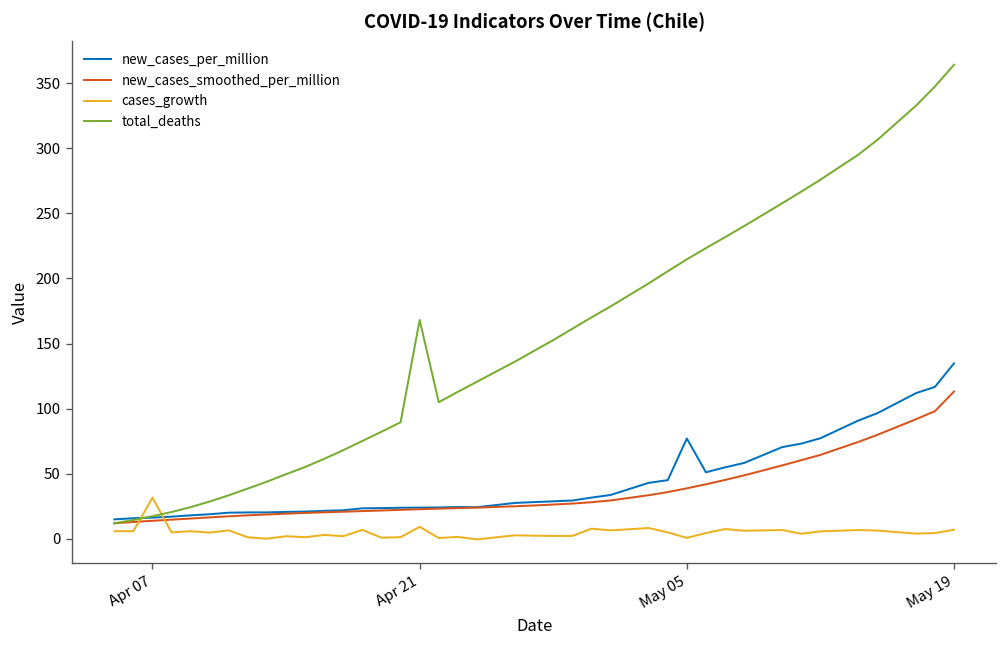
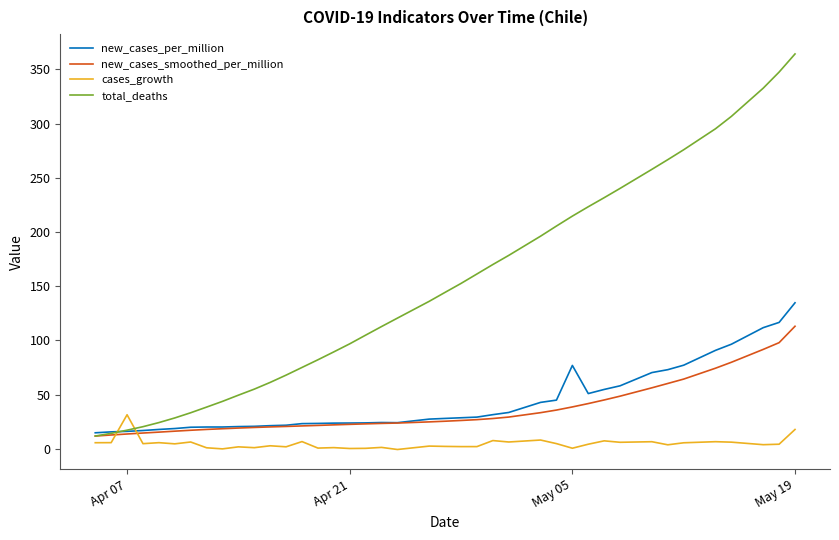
  {
    "new_cases_per_million": {
      "May 05": 77,
      "May 19": 135
    },
    "new_cases_smoothed_per_million": {
      "Apr 07": 14,
      "May 05": 39,
      "May 19": 113
    },
    "cases_growth": {
      "Apr 07": 32,
-     "Apr 21": 9,
+     "Apr 21": 0,
      "May 05": 1,
-     "May 19": 7
+     "May 19": 18
    },
    "total_deaths": {
-     "Apr 21": 168,
+     "Apr 21": 97,
      "May 05": 215,
      "May 19": 364
    }
  }
